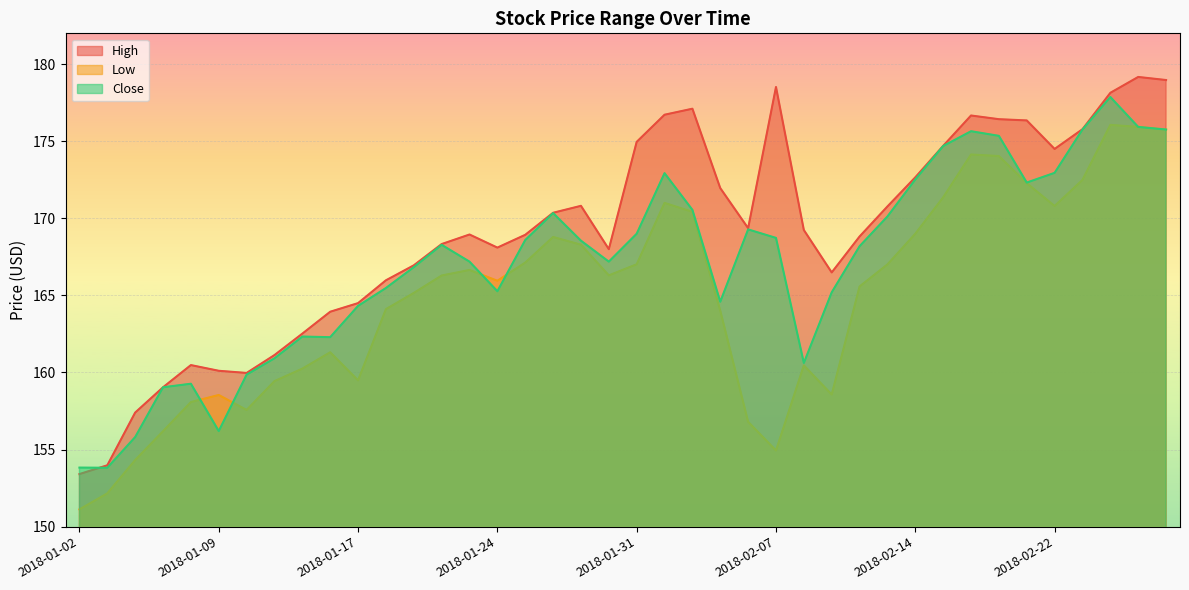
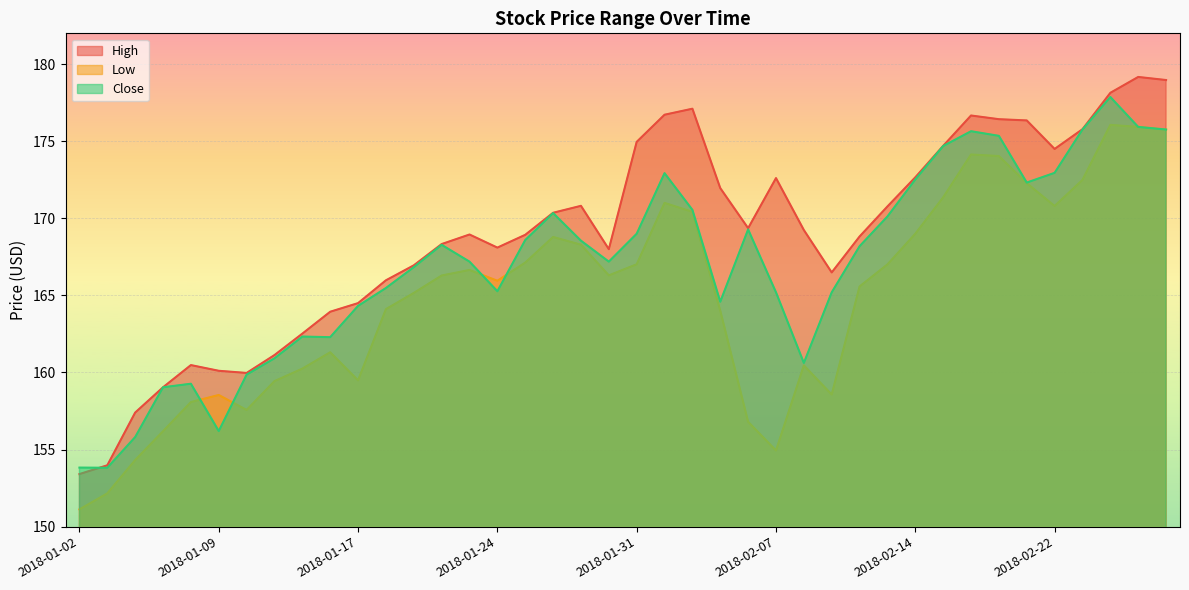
  {
    "High": {
      "2018-01-02": 153.4,
      "2018-01-09": 160.1,
      "2018-01-17": 164.5,
      "2018-01-24": 168.1,
      "2018-01-31": 175.0,
-     "2018-02-07": 178.5,
+     "2018-02-07": 172.6,
      "2018-02-22": 174.5
    },
    "Low": {
      "2018-01-02": 151.1,
      "2018-01-09": 158.5,
      "2018-01-17": 159.5,
      "2018-01-24": 166.0,
      "2018-01-31": 167.0,
      "2018-02-07": 154.9,
      "2018-02-14": 169.0,
      "2018-02-22": 170.8
    },
    "Close": {
      "2018-01-02": 153.8,
      "2018-01-09": 156.2,
      "2018-01-17": 164.3,
      "2018-01-24": 165.3,
      "2018-01-31": 169.0,
-     "2018-02-07": 168.7,
+     "2018-02-07": 165.2,
      "2018-02-22": 173.0
    }
  }
